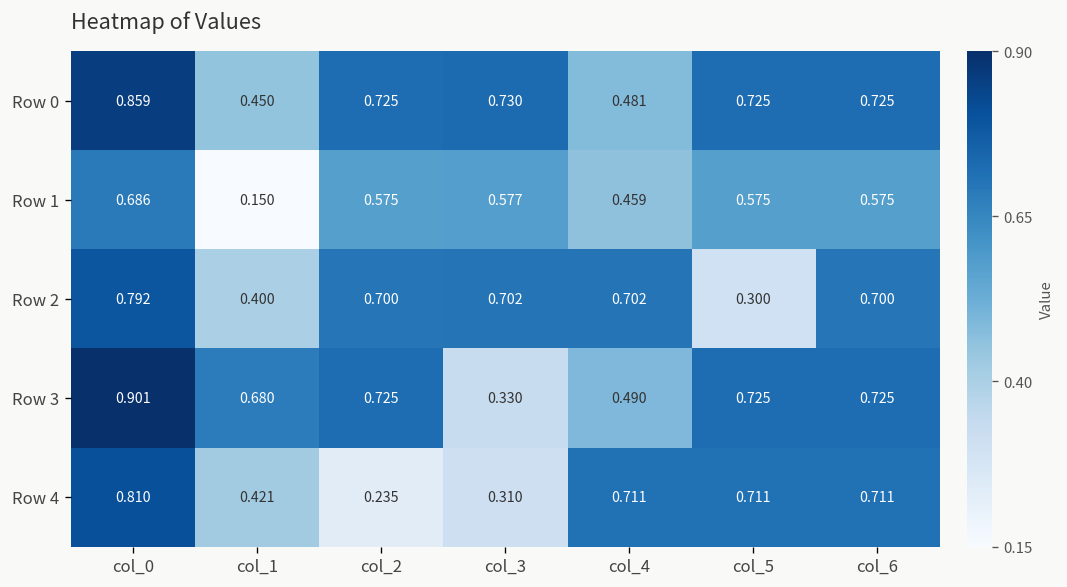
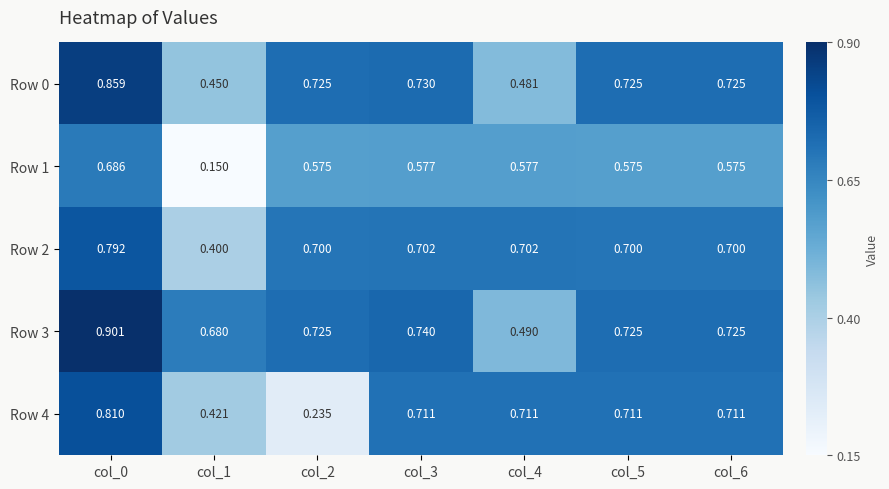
  {
    "Row 0": {
      "col_0": 0.859,
      "col_1": 0.450,
      "col_2": 0.725,
      "col_3": 0.730,
      "col_4": 0.481,
      "col_5": 0.725,
      "col_6": 0.725
    },
    "Row 1": {
      "col_0": 0.686,
      "col_1": 0.150,
      "col_2": 0.575,
      "col_3": 0.577,
-     "col_4": 0.459,
+     "col_4": 0.577,
      "col_5": 0.575,
      "col_6": 0.575
    },
    "Row 2": {
      "col_0": 0.792,
      "col_1": 0.400,
      "col_2": 0.700,
      "col_3": 0.702,
      "col_4": 0.702,
-     "col_5": 0.300,
+     "col_5": 0.700,
      "col_6": 0.700
    },
    "Row 3": {
      "col_0": 0.901,
      "col_1": 0.680,
      "col_2": 0.725,
-     "col_3": 0.330,
+     "col_3": 0.740,
      "col_4": 0.490,
      "col_5": 0.725,
      "col_6": 0.725
    },
    "Row 4": {
      "col_0": 0.810,
      "col_1": 0.421,
      "col_2": 0.235,
-     "col_3": 0.310,
+     "col_3": 0.711,
      "col_4": 0.711,
      "col_5": 0.711,
      "col_6": 0.711
    }
  }
